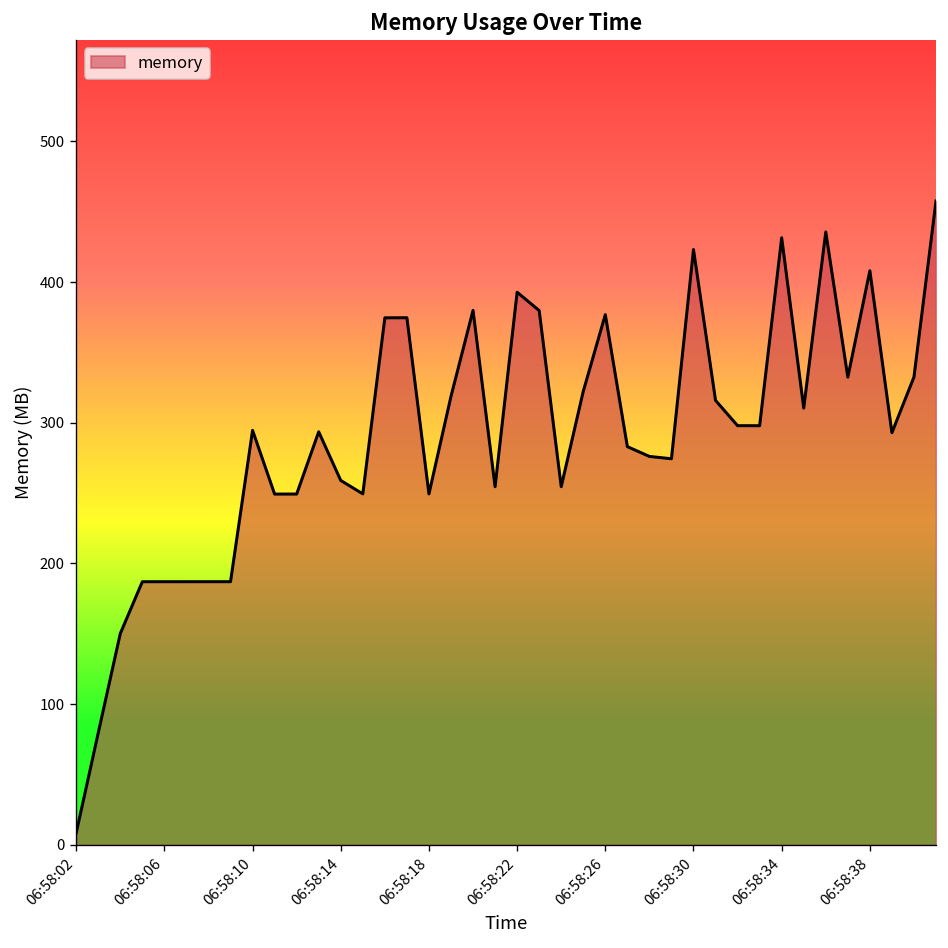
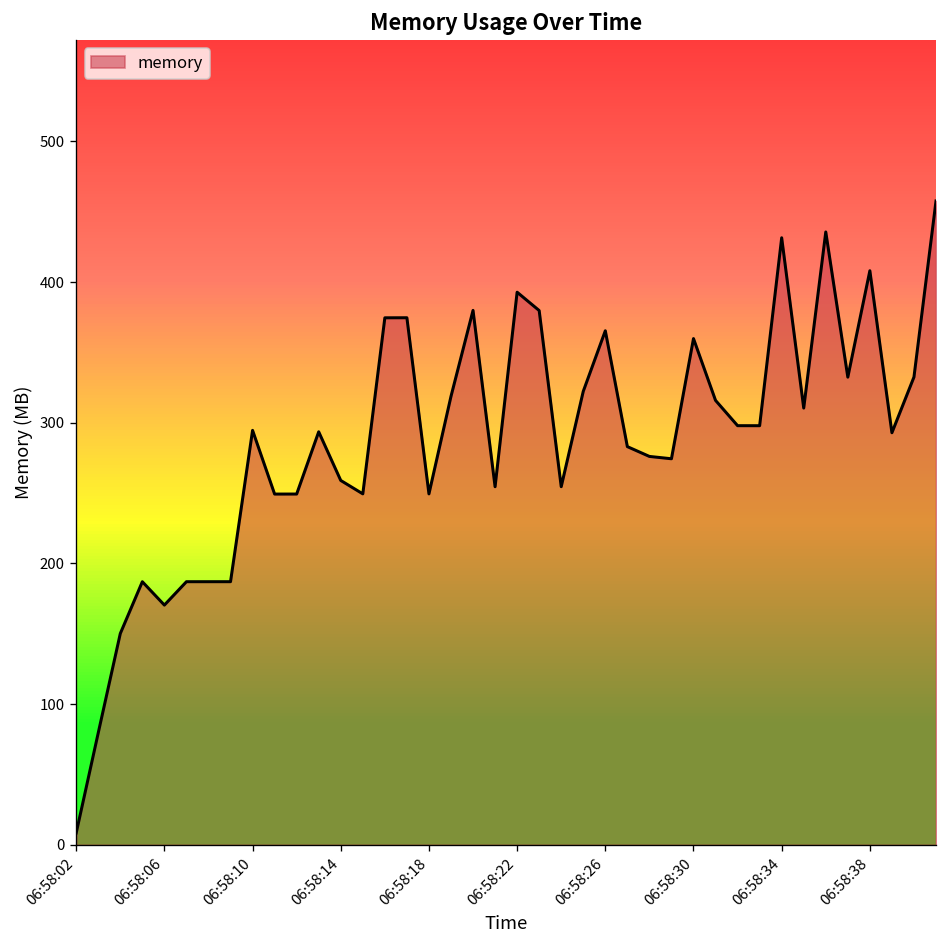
  {
    "06:58:02": 8,
-   "06:58:06": 187,
+   "06:58:06": 170,
    "06:58:10": 295,
    "06:58:14": 259,
    "06:58:18": 249,
    "06:58:22": 393,
-   "06:58:26": 377,
-   "06:58:30": 423,
+   "06:58:26": 365,
+   "06:58:30": 360,
    "06:58:34": 431,
    "06:58:38": 408
  }
